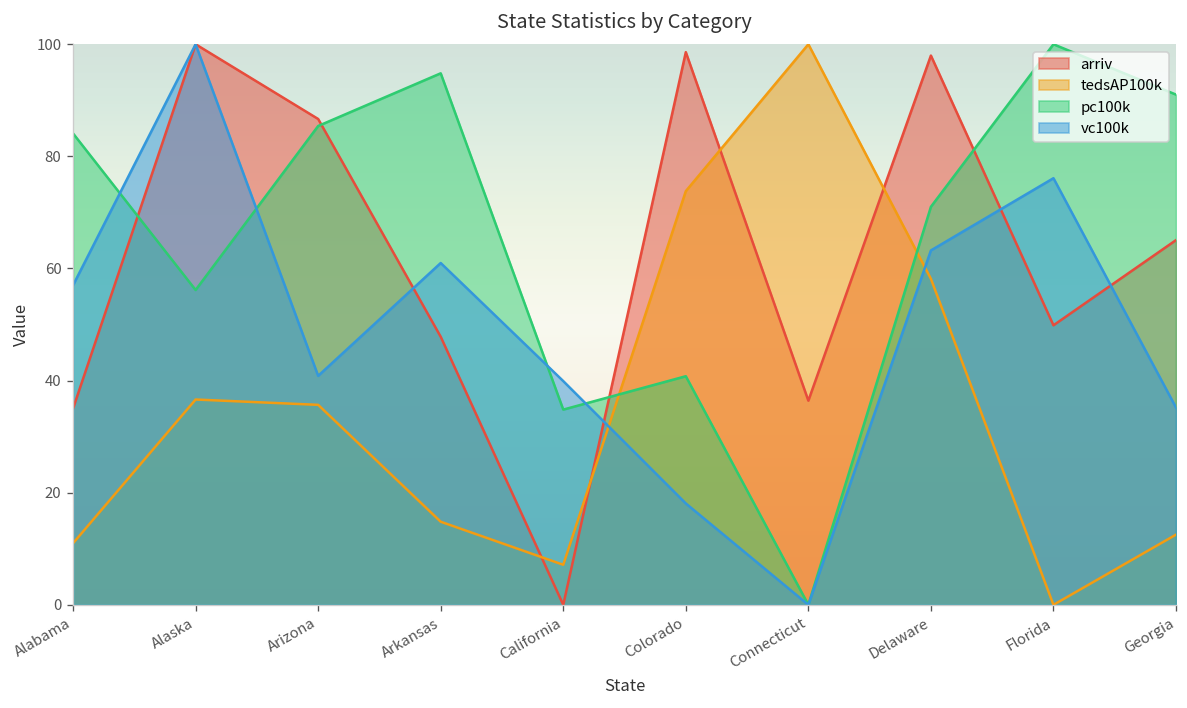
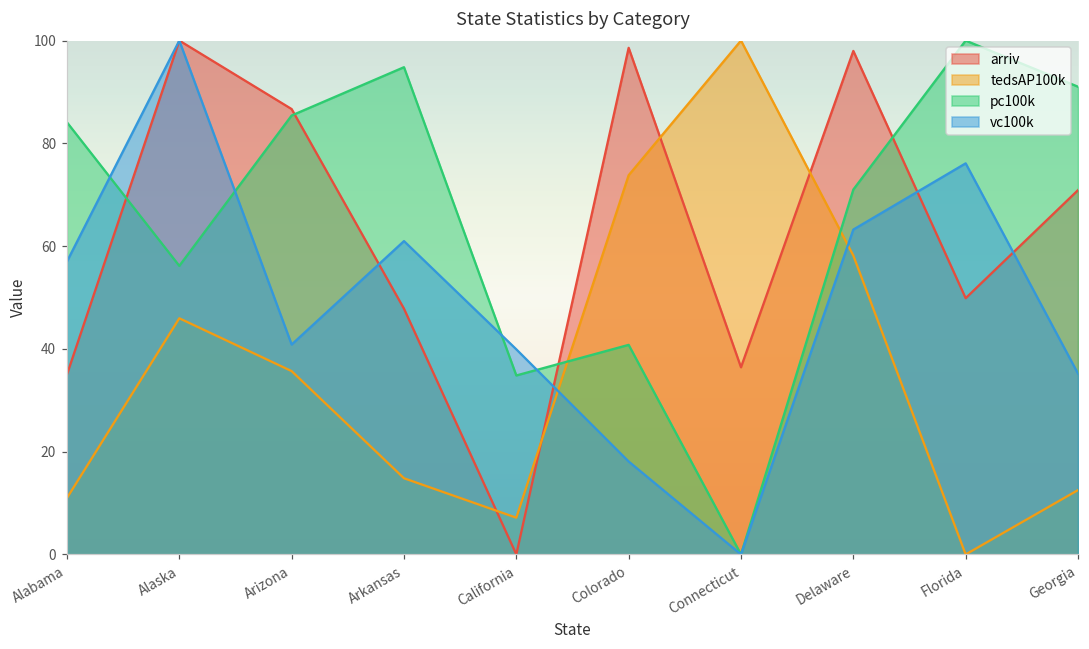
  {
    "arriv": {
      "Alabama": 35,
      "Arizona": 87,
      "Arkansas": 48,
      "California": 0,
      "Colorado": 99,
      "Connecticut": 36,
      "Delaware": 98,
      "Florida": 50,
-     "Georgia": 65
+     "Georgia": 71
    },
    "tedsAP100k": {
      "Alabama": 11,
-     "Alaska": 37,
+     "Alaska": 46,
      "Arizona": 36,
      "Arkansas": 15,
      "California": 7,
      "Colorado": 74,
      "Connecticut": 100,
      "Delaware": 58,
      "Florida": 0,
      "Georgia": 13
    },
    "pc100k": {
      "Alabama": 84,
      "Alaska": 56,
      "Arizona": 85,
      "Arkansas": 95,
      "California": 35,
      "Colorado": 41,
      "Delaware": 71,
      "Florida": 100,
      "Georgia": 91
    },
    "vc100k": {
      "Alabama": 57,
      "Arizona": 41,
      "Arkansas": 61,
      "California": 40,
      "Colorado": 18,
      "Delaware": 63,
      "Florida": 76,
      "Georgia": 35
    }
  }
